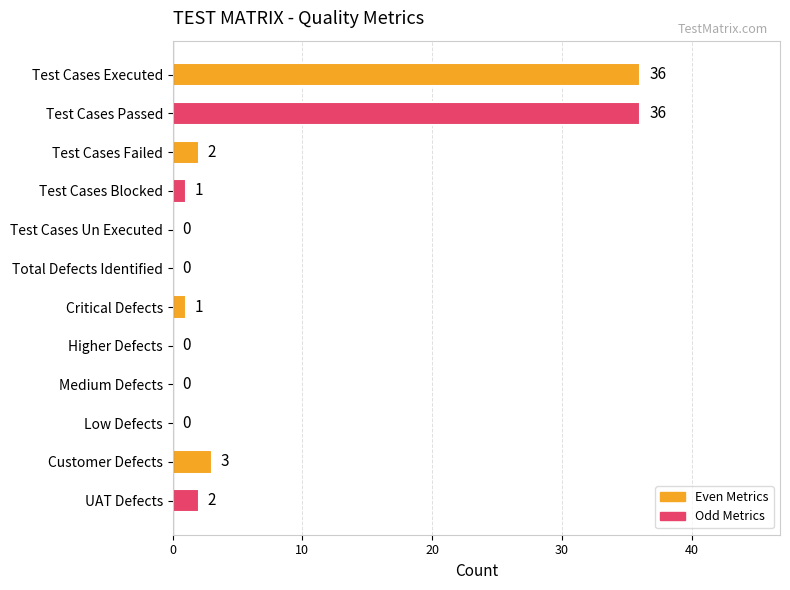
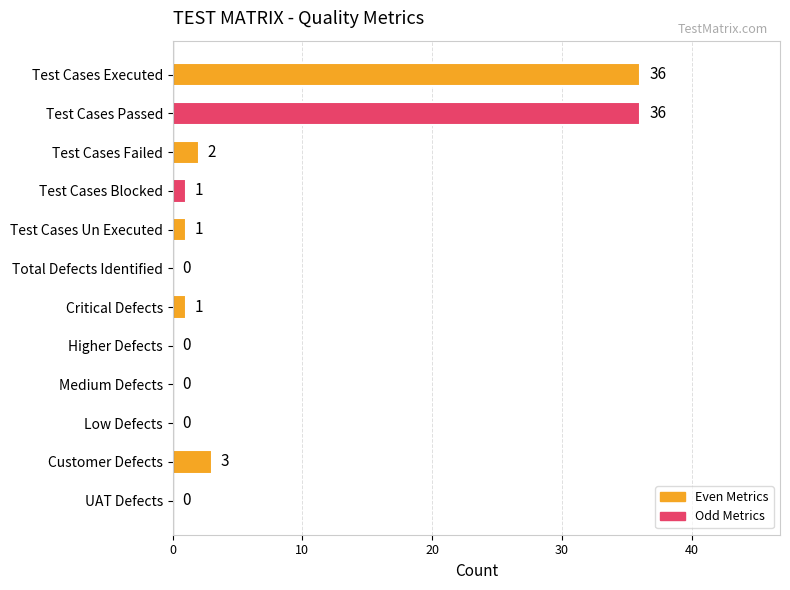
  {
    "Test Cases Executed": 36,
    "Test Cases Passed": 36,
    "Test Cases Failed": 2,
    "Test Cases Blocked": 1,
-   "Test Cases Un Executed": 0,
+   "Test Cases Un Executed": 1,
    "Total Defects Identified": 0,
    "Critical Defects": 1,
    "Higher Defects": 0,
    "Medium Defects": 0,
    "Low Defects": 0,
    "Customer Defects": 3,
-   "UAT Defects": 2
+   "UAT Defects": 0
  }
